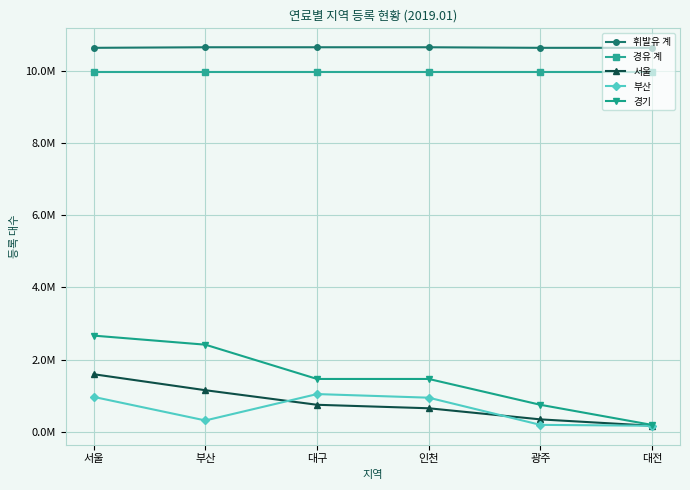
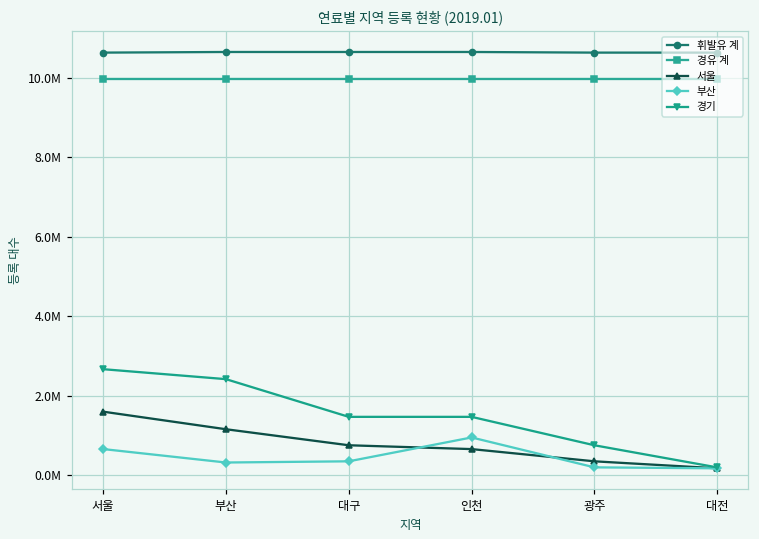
  {
    "부산": {
-     "서울": 1000000,
+     "서울": 700000,
      "부산": 300000,
-     "대구": 1000000,
+     "대구": 300000,
      "인천": 900000,
      "광주": 200000
    }
  }
